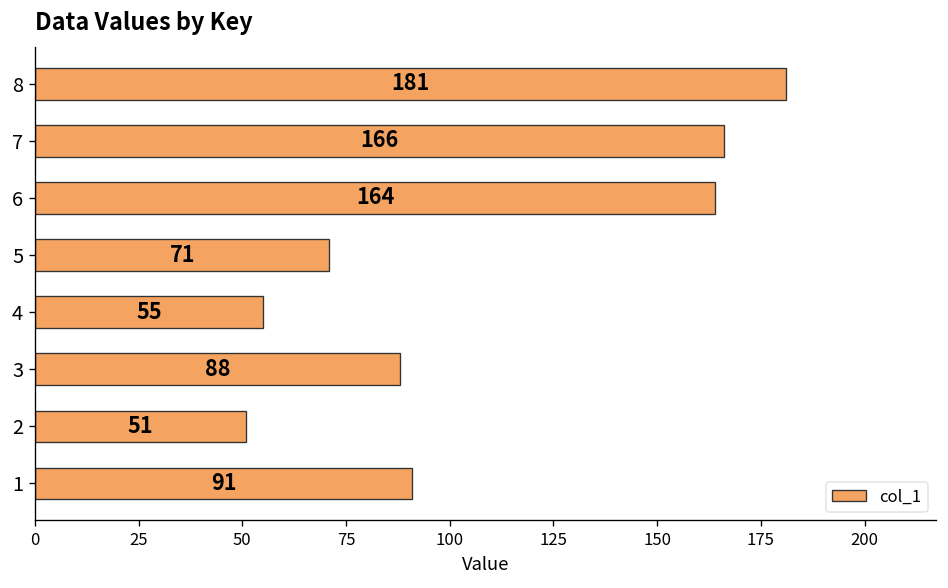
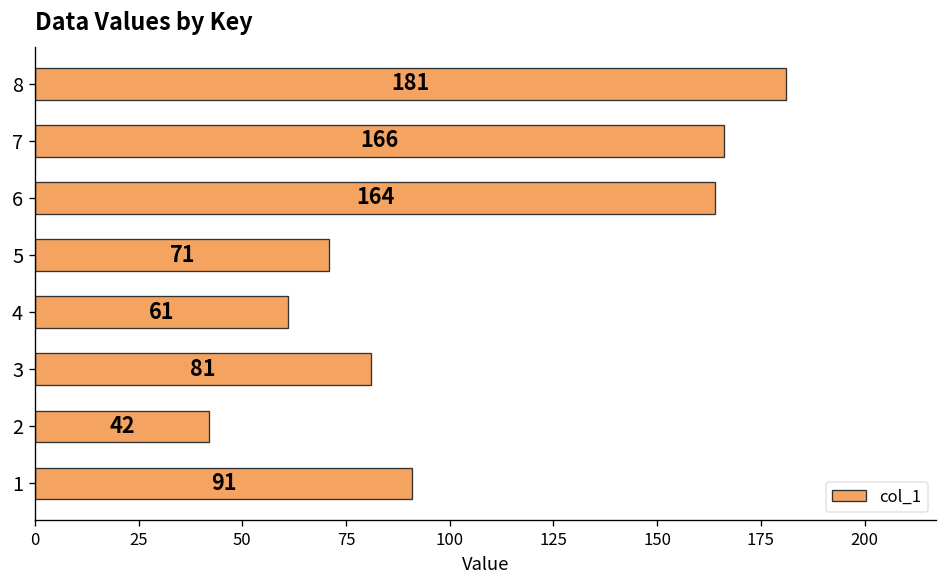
  {
    "8": 181,
    "7": 166,
    "6": 164,
    "5": 71,
-   "4": 55,
-   "3": 88,
-   "2": 51,
+   "4": 61,
+   "3": 81,
+   "2": 42,
    "1": 91
  }
